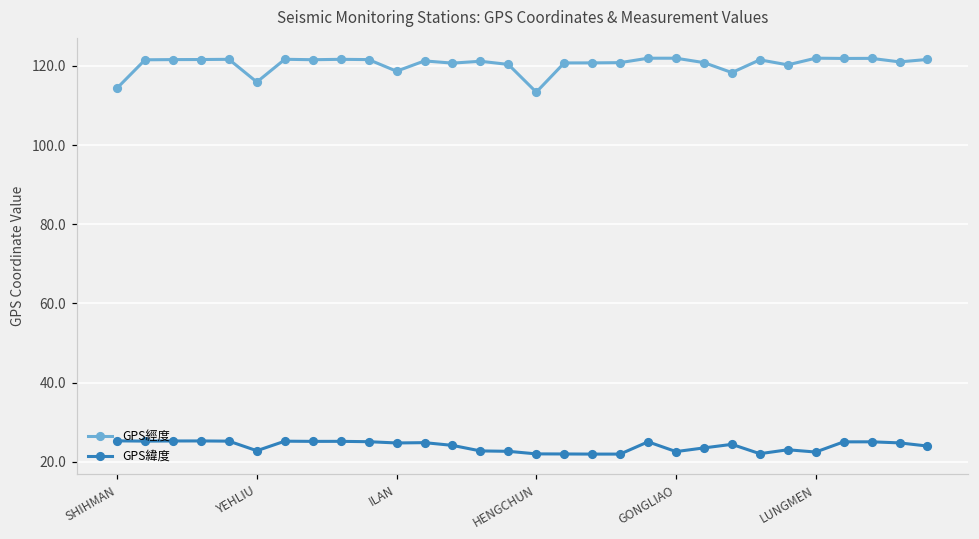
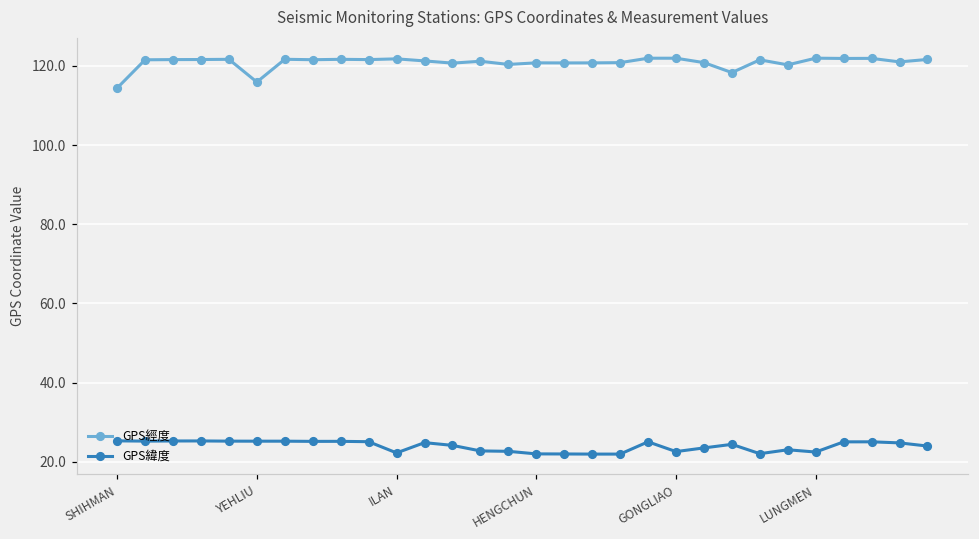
  {
    "GPS經度": {
      "SHIHMAN": 114,
      "YEHLIU": 116,
-     "ILAN": 119,
-     "HENGCHUN": 113,
+     "ILAN": 122,
+     "HENGCHUN": 121,
      "GONGLIAO": 122,
      "LUNGMEN": 122
    },
    "GPS緯度": {
      "SHIHMAN": 25,
-     "YEHLIU": 23,
-     "ILAN": 25,
+     "YEHLIU": 25,
+     "ILAN": 22,
      "HENGCHUN": 22,
      "GONGLIAO": 23,
      "LUNGMEN": 22
    }
  }
